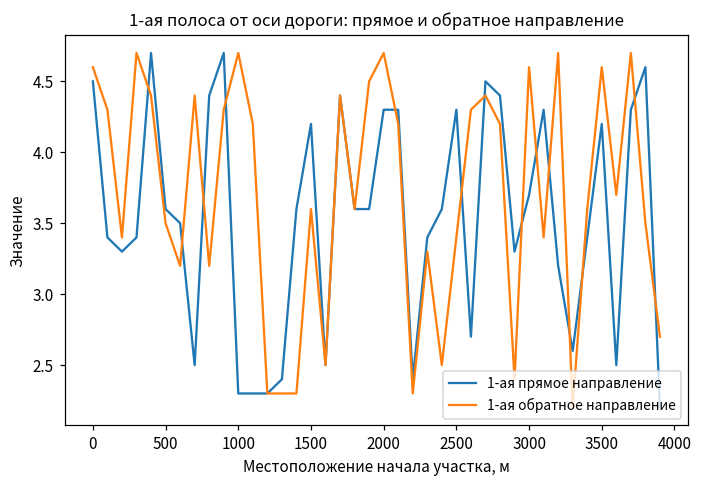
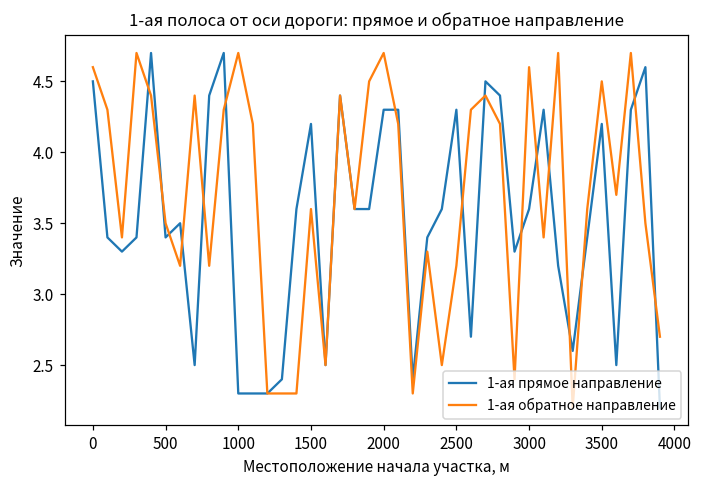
  {
    "1-ая прямое направление": {
      "0": 4.5,
-     "500": 3.6,
+     "500": 3.4,
      "1000": 2.3,
      "1500": 4.2,
      "2000": 4.3,
      "2500": 4.3,
-     "3000": 3.7,
+     "3000": 3.6,
      "3500": 4.2
    },
    "1-ая обратное направление": {
      "0": 4.6,
      "500": 3.5,
      "1000": 4.7,
      "1500": 3.6,
      "2000": 4.7,
-     "2500": 3.4,
+     "2500": 3.2,
      "3000": 4.6,
-     "3500": 4.6
+     "3500": 4.5
    }
  }
